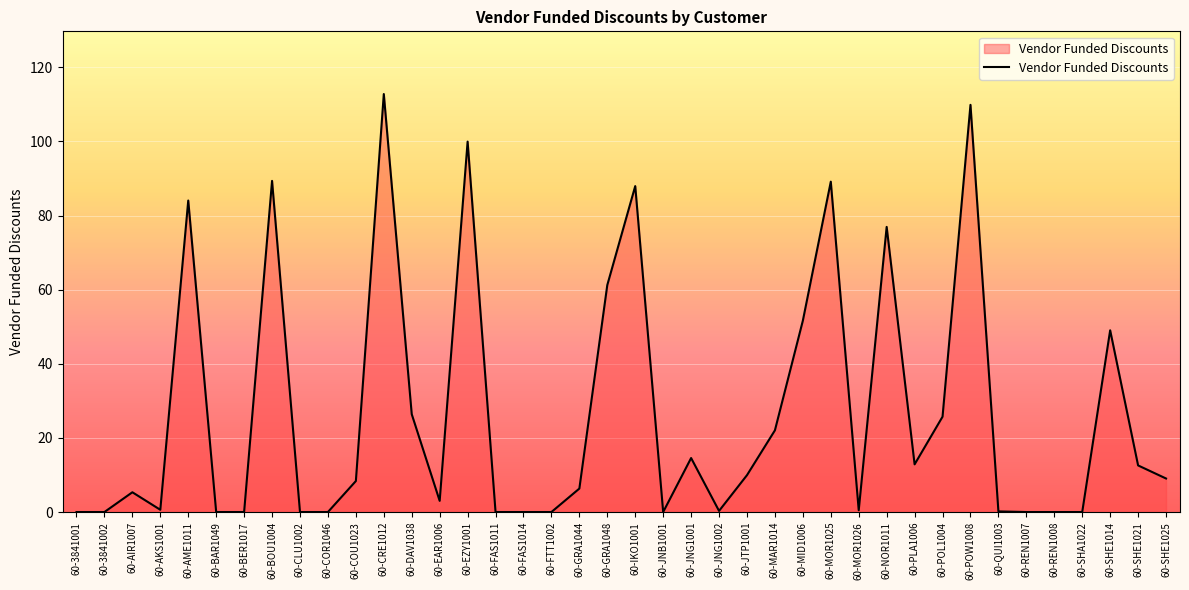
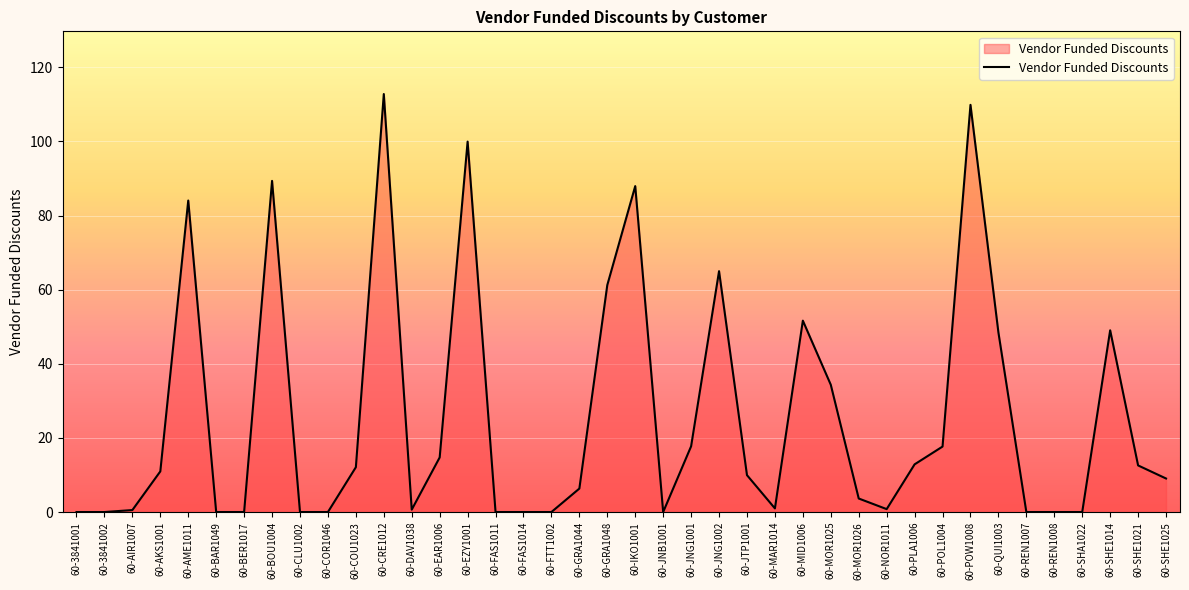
  {
    "60-3841001": 0,
    "60-3841002": 0,
-   "60-AIR1007": 5,
-   "60-AKS1001": 1,
+   "60-AIR1007": 1,
+   "60-AKS1001": 11,
    "60-AME1011": 84,
    "60-BAR1049": 0,
    "60-BER1017": 0,
    "60-BOU1004": 89,
    "60-CLU1002": 0,
    "60-COR1046": 0,
-   "60-COU1023": 8,
+   "60-COU1023": 12,
    "60-CRE1012": 113,
-   "60-DAV1038": 26,
-   "60-EAR1006": 3,
+   "60-DAV1038": 1,
+   "60-EAR1006": 15,
    "60-EZY1001": 100,
    "60-FAS1011": 0,
    "60-FAS1014": 0,
    "60-FTT1002": 0,
    "60-GRA1044": 6,
    "60-GRA1048": 61,
    "60-IKO1001": 88,
    "60-JNB1001": 0,
-   "60-JNG1001": 15,
-   "60-JNG1002": 0,
+   "60-JNG1001": 18,
+   "60-JNG1002": 65,
    "60-JTP1001": 10,
-   "60-MAR1014": 22,
+   "60-MAR1014": 1,
    "60-MID1006": 52,
-   "60-MOR1025": 89,
-   "60-MOR1026": 0,
-   "60-NOR1011": 77,
+   "60-MOR1025": 34,
+   "60-MOR1026": 4,
+   "60-NOR1011": 1,
    "60-PLA1006": 13,
-   "60-POL1004": 26,
+   "60-POL1004": 18,
    "60-POW1008": 110,
-   "60-QUI1003": 0,
+   "60-QUI1003": 48,
    "60-REN1007": 0,
    "60-REN1008": 0,
    "60-SHA1022": 0,
    "60-SHE1014": 49,
    "60-SHE1021": 13,
    "60-SHE1025": 9
  }
